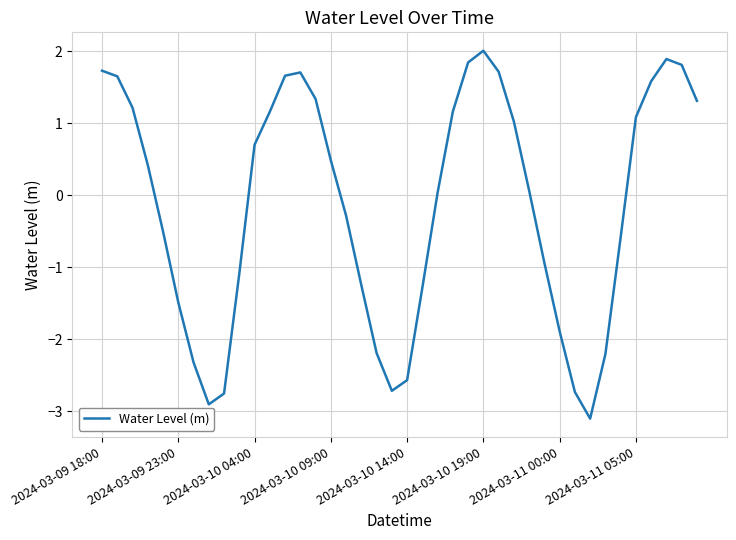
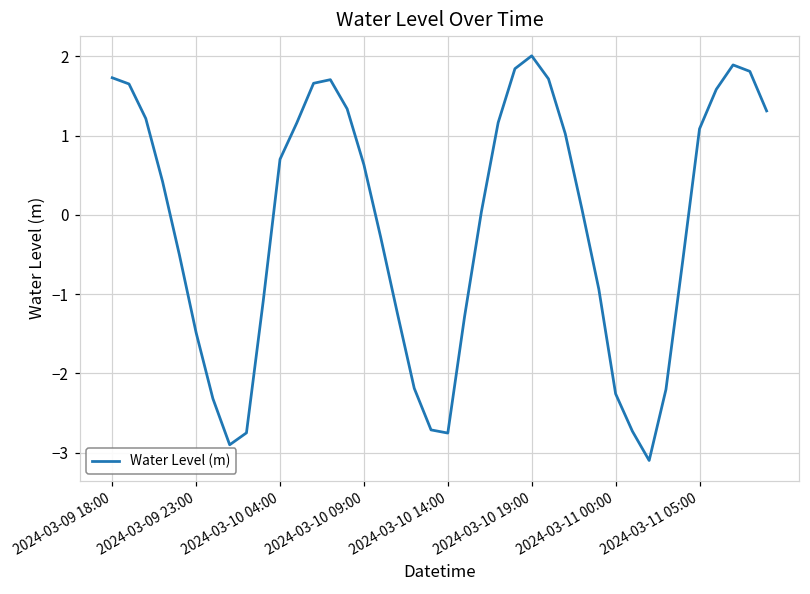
  {
    "2024-03-09 18:00": 1.7,
    "2024-03-09 23:00": -1.5,
    "2024-03-10 04:00": 0.7,
-   "2024-03-10 09:00": 0.5,
-   "2024-03-10 14:00": -2.6,
+   "2024-03-10 09:00": 0.6,
+   "2024-03-10 14:00": -2.8,
    "2024-03-10 19:00": 2.0,
-   "2024-03-11 00:00": -1.9,
+   "2024-03-11 00:00": -2.3,
    "2024-03-11 05:00": 1.1
  }
